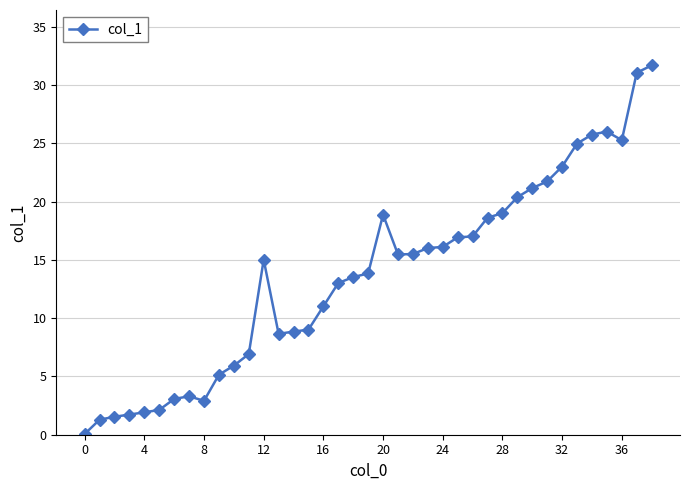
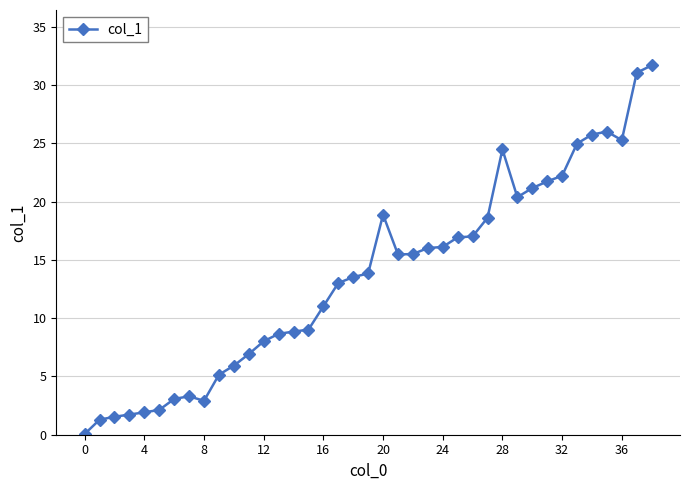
  {
    "0": 0.1,
    "4": 1.9,
    "8": 2.9,
-   "12": 15.0,
+   "12": 8.0,
    "16": 11.0,
    "20": 18.9,
    "24": 16.1,
-   "28": 19.0,
-   "32": 23.0,
+   "28": 24.5,
+   "32": 22.2,
    "36": 25.3
  }
